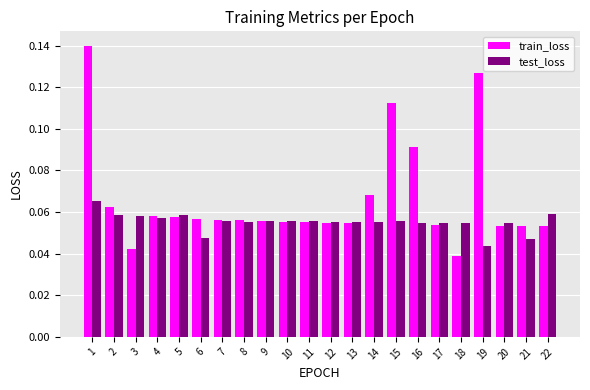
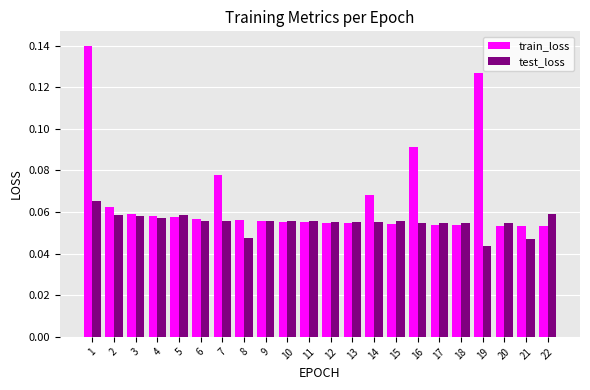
  {
    "train_loss": {
      "1": 0.140,
      "2": 0.062,
-     "3": 0.042,
+     "3": 0.059,
      "4": 0.058,
      "5": 0.057,
      "6": 0.057,
-     "7": 0.056,
+     "7": 0.078,
      "8": 0.056,
      "9": 0.056,
      "10": 0.055,
      "11": 0.055,
      "12": 0.055,
      "13": 0.055,
      "14": 0.068,
-     "15": 0.112,
+     "15": 0.054,
      "16": 0.091,
      "17": 0.054,
-     "18": 0.039,
+     "18": 0.054,
      "19": 0.127,
      "20": 0.053,
      "21": 0.053,
      "22": 0.053
    },
    "test_loss": {
      "1": 0.065,
      "2": 0.059,
      "3": 0.058,
      "4": 0.057,
      "5": 0.058,
-     "6": 0.047,
+     "6": 0.056,
      "7": 0.056,
-     "8": 0.055,
+     "8": 0.047,
      "9": 0.055,
      "10": 0.056,
      "11": 0.055,
      "12": 0.055,
      "13": 0.055,
      "14": 0.055,
      "15": 0.056,
      "16": 0.055,
      "17": 0.055,
      "18": 0.055,
      "19": 0.043,
      "20": 0.055,
      "21": 0.047,
      "22": 0.059
    }
  }
